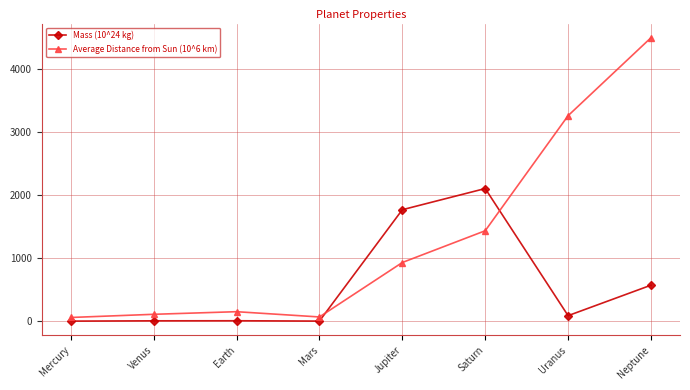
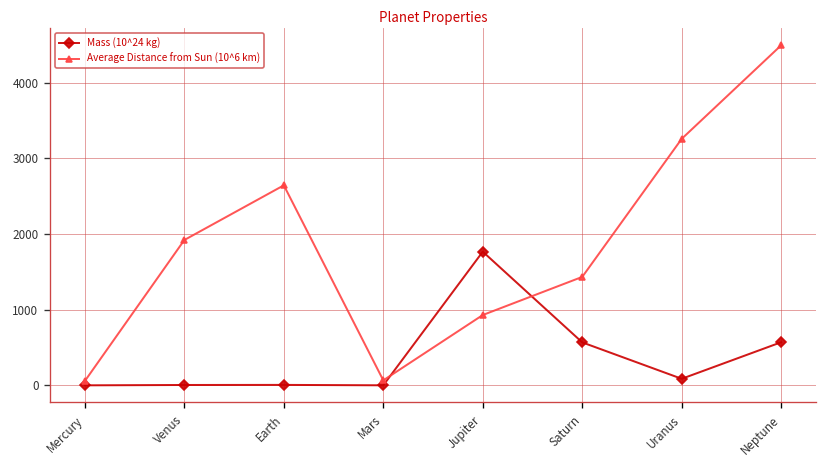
  {
    "Mass (10^24 kg)": {
      "Mercury": 0,
      "Venus": 0,
      "Earth": 0,
      "Mars": 0,
      "Jupiter": 1800,
-     "Saturn": 2100,
+     "Saturn": 600,
      "Uranus": 100,
      "Neptune": 600
    },
    "Average Distance from Sun (10^6 km)": {
      "Mercury": 100,
-     "Venus": 100,
-     "Earth": 100,
+     "Venus": 1900,
+     "Earth": 2600,
      "Mars": 100,
      "Jupiter": 900,
      "Saturn": 1400,
      "Uranus": 3300,
      "Neptune": 4500
    }
  }
